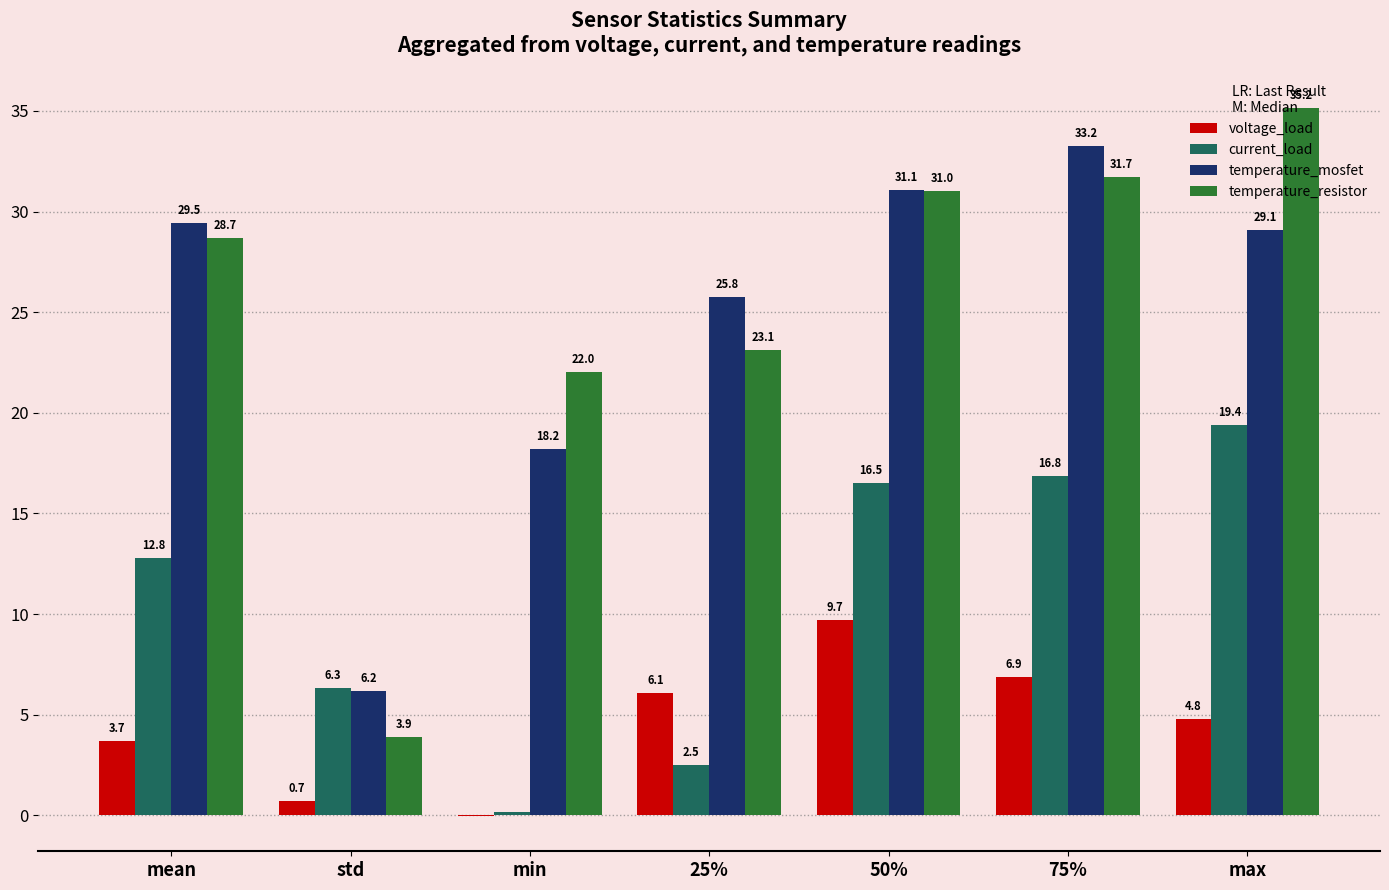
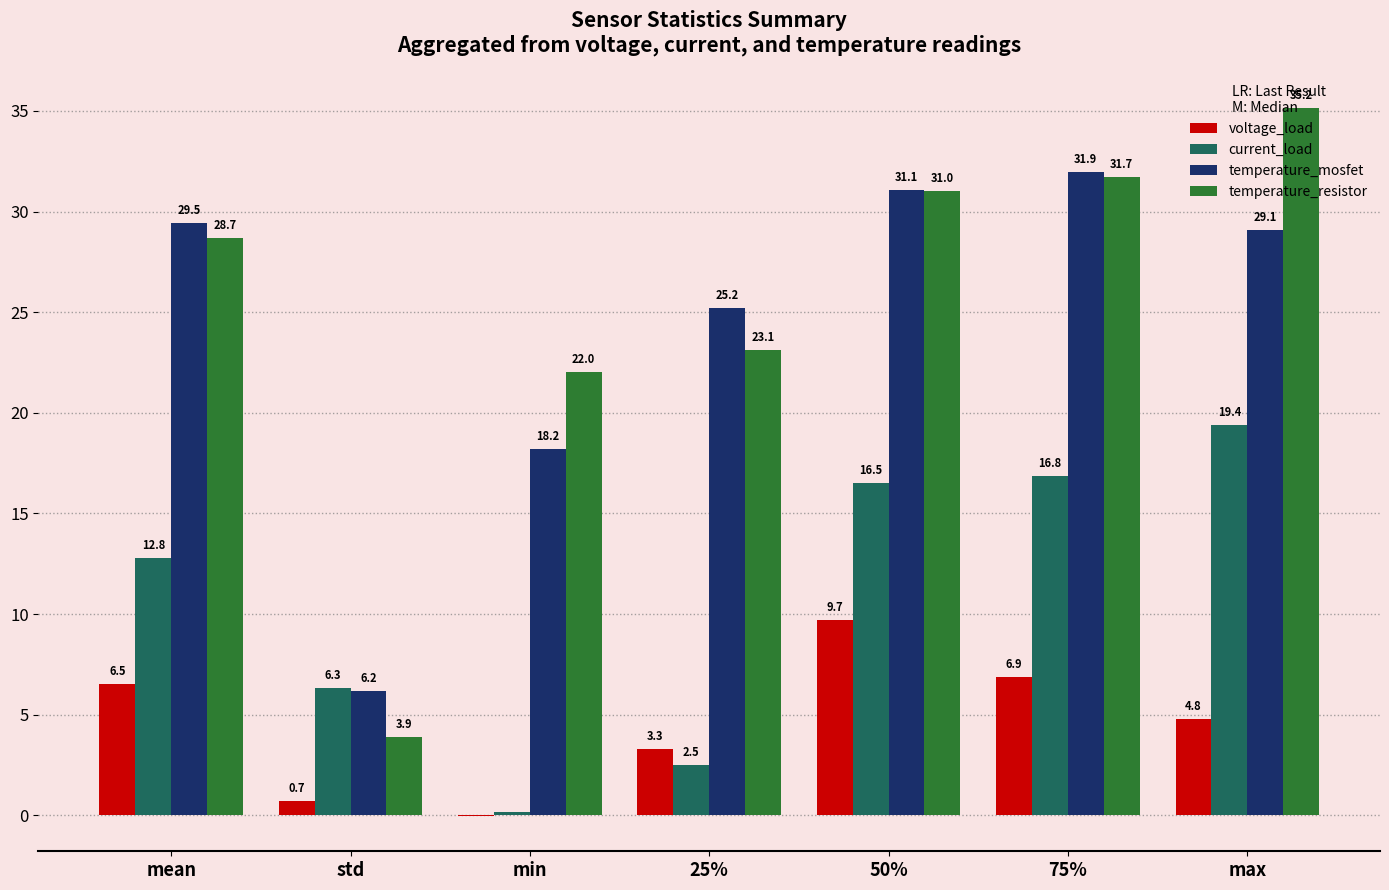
  {
    "voltage_load": {
-     "mean": 3.7,
+     "mean": 6.5,
      "std": 0.7,
-     "25%": 6.1,
+     "25%": 3.3,
      "50%": 9.7,
      "75%": 6.9,
      "max": 4.8
    },
    "temperature_mosfet": {
      "mean": 29.5,
      "std": 6.2,
      "min": 18.2,
-     "25%": 25.8,
+     "25%": 25.2,
      "50%": 31.1,
-     "75%": 33.2,
+     "75%": 31.9,
      "max": 29.1
    }
  }
